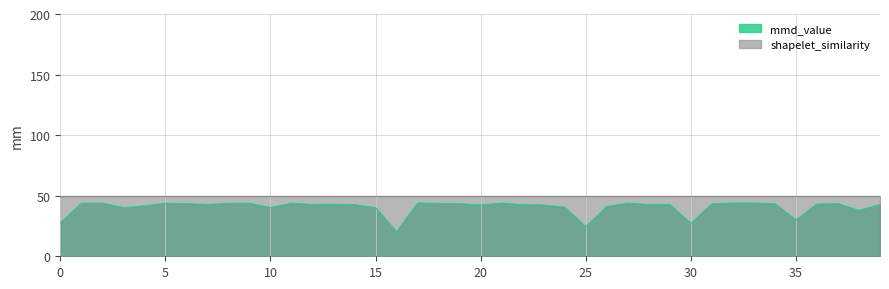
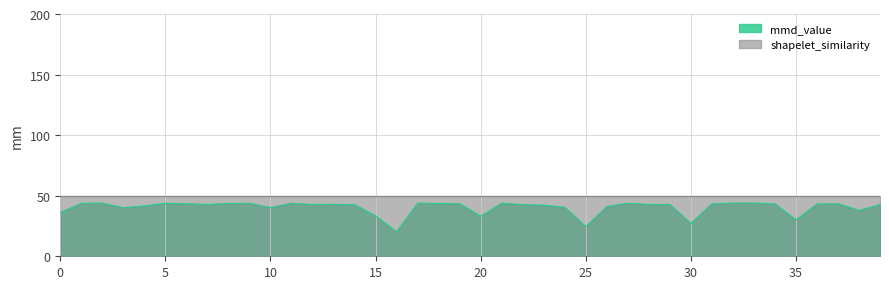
  {
    "mmd_value": {
-     "0": 28,
+     "0": 36,
      "5": 44,
      "10": 40,
-     "15": 40,
-     "20": 42,
+     "15": 33,
+     "20": 33,
      "25": 24,
      "30": 27,
      "35": 30
    },
    "shapelet_similarity": {
      "0": 50,
      "5": 50,
      "10": 50,
      "15": 50,
      "20": 50,
      "25": 50,
      "30": 50,
      "35": 50
    }
  }
